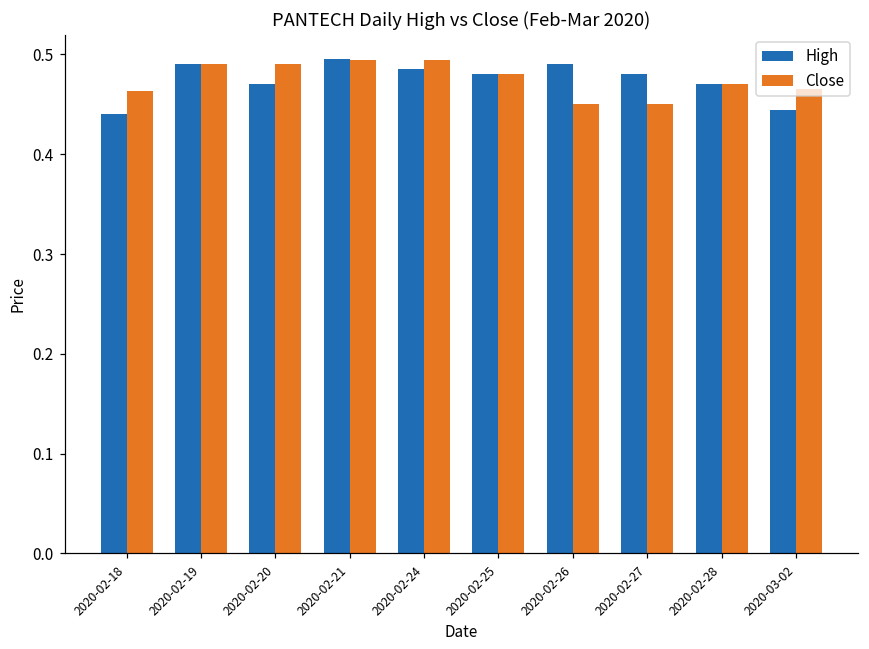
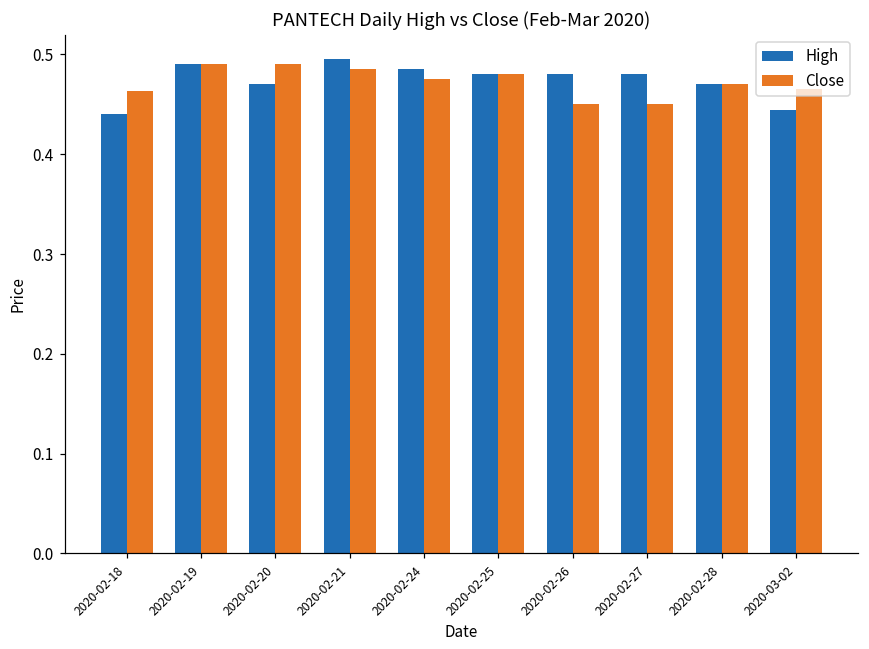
  {
    "High": {
      "2020-02-18": 0.44,
      "2020-02-19": 0.49,
      "2020-02-20": 0.47,
      "2020-02-21": 0.50,
      "2020-02-24": 0.49,
      "2020-02-25": 0.48,
-     "2020-02-26": 0.49,
+     "2020-02-26": 0.48,
      "2020-02-27": 0.48,
      "2020-02-28": 0.47,
      "2020-03-02": 0.44
    },
    "Close": {
      "2020-02-18": 0.46,
      "2020-02-19": 0.49,
      "2020-02-20": 0.49,
-     "2020-02-21": 0.494,
-     "2020-02-24": 0.49,
+     "2020-02-21": 0.485,
+     "2020-02-24": 0.48,
      "2020-02-25": 0.48,
      "2020-02-26": 0.45,
      "2020-02-27": 0.45,
      "2020-02-28": 0.47
    }
  }
